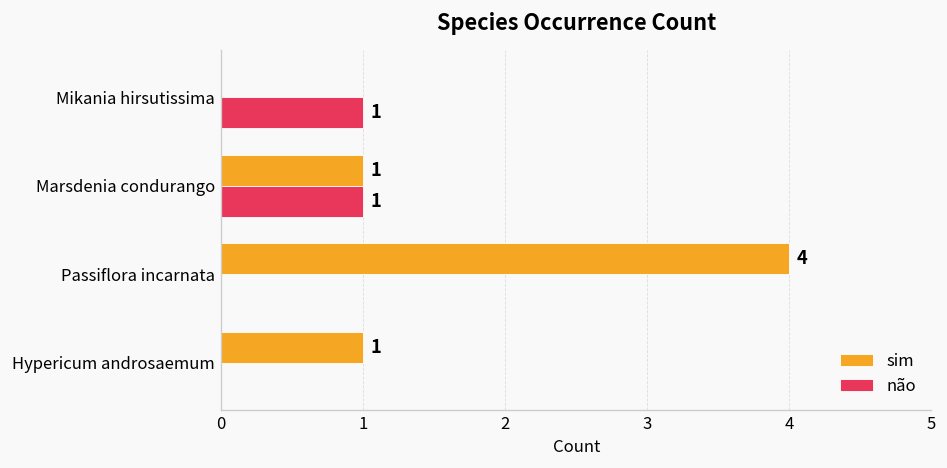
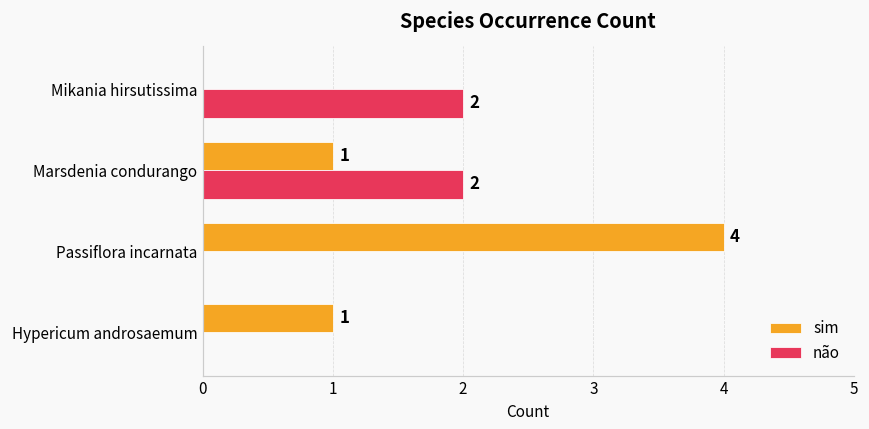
  {
    "sim": {
      "Marsdenia condurango": 1,
      "Passiflora incarnata": 4,
      "Hypericum androsaemum": 1
    },
    "não": {
-     "Mikania hirsutissima": 1,
-     "Marsdenia condurango": 1
+     "Mikania hirsutissima": 2,
+     "Marsdenia condurango": 2
    }
  }
